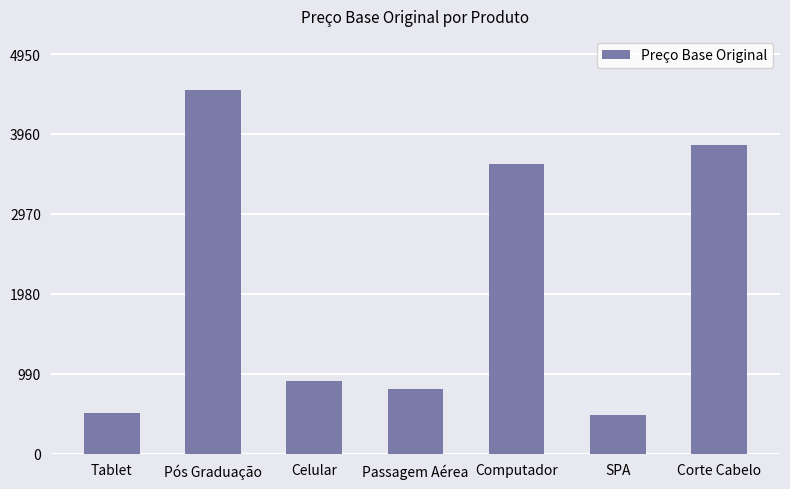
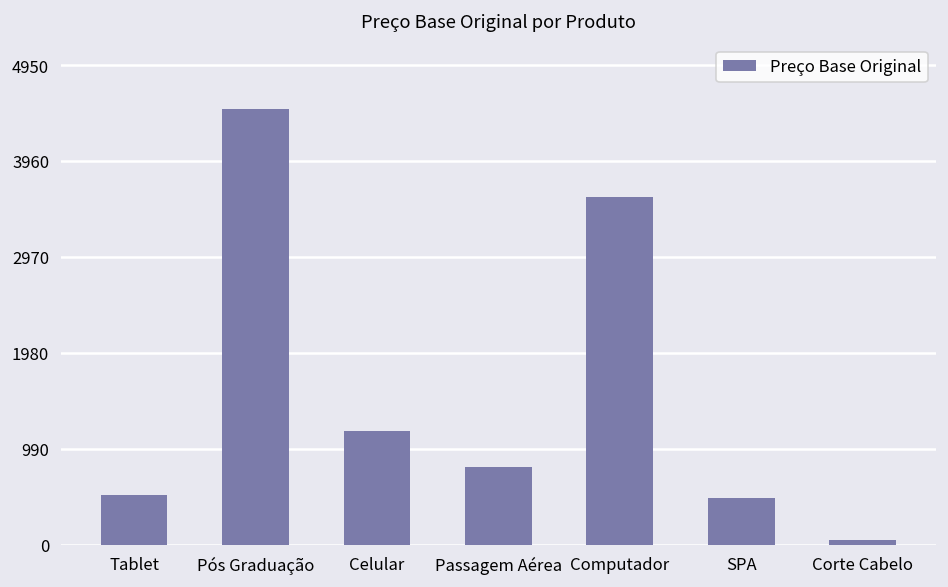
  {
    "Tablet": 500,
    "Pós Graduação": 4500,
-   "Celular": 900,
+   "Celular": 1200,
    "Passagem Aérea": 800,
    "Computador": 3600,
    "SPA": 500,
-   "Corte Cabelo": 3800
+   "Corte Cabelo": 100
  }
